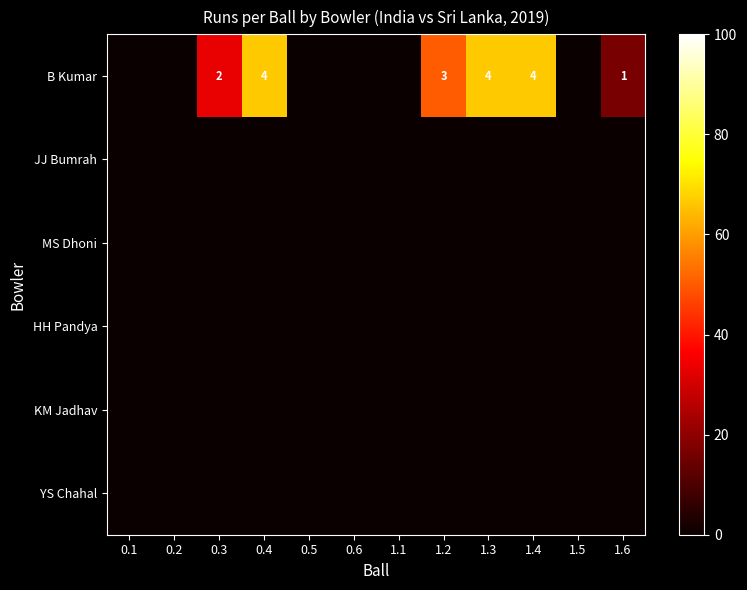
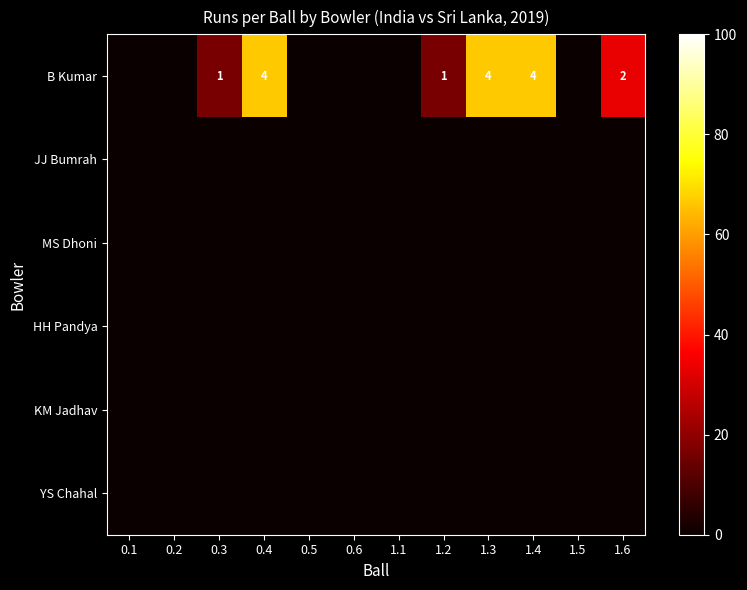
  {
    "B Kumar": {
-     "0.3": 2,
+     "0.3": 1,
      "0.4": 4,
-     "1.2": 3,
+     "1.2": 1,
      "1.3": 4,
      "1.4": 4,
-     "1.6": 1
+     "1.6": 2
    }
  }
